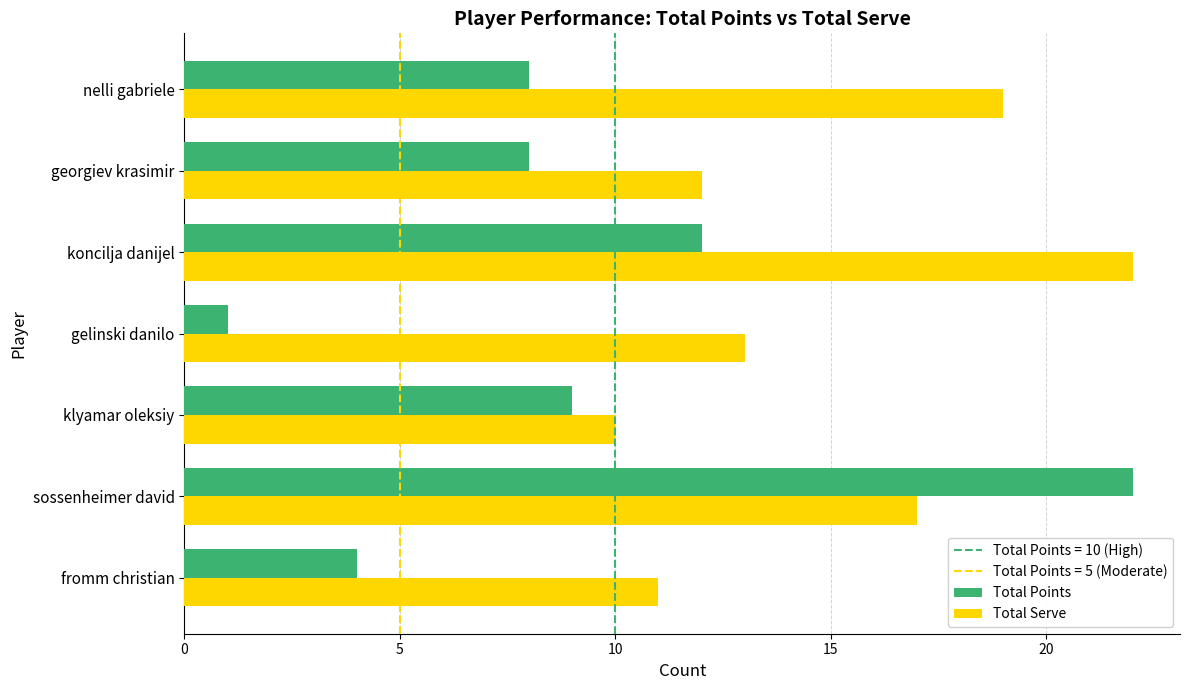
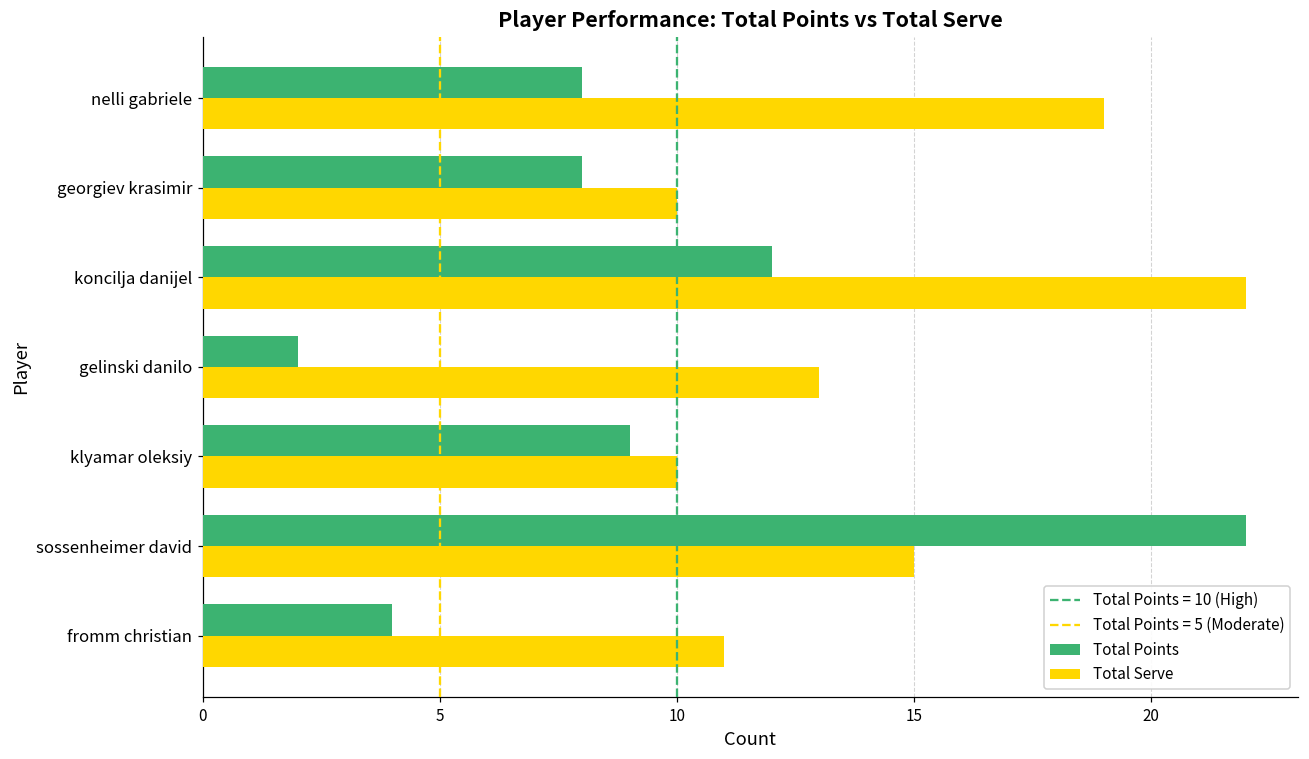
  {
    "Total Points": {
      "nelli gabriele": 8,
      "georgiev krasimir": 8,
      "koncilja danijel": 12,
-     "gelinski danilo": 1,
+     "gelinski danilo": 2,
      "klyamar oleksiy": 9,
      "sossenheimer david": 22,
      "fromm christian": 4
    },
    "Total Serve": {
      "nelli gabriele": 19,
-     "georgiev krasimir": 12,
+     "georgiev krasimir": 10,
      "koncilja danijel": 22,
      "gelinski danilo": 13,
      "klyamar oleksiy": 10,
-     "sossenheimer david": 17,
+     "sossenheimer david": 15,
      "fromm christian": 11
    }
  }
